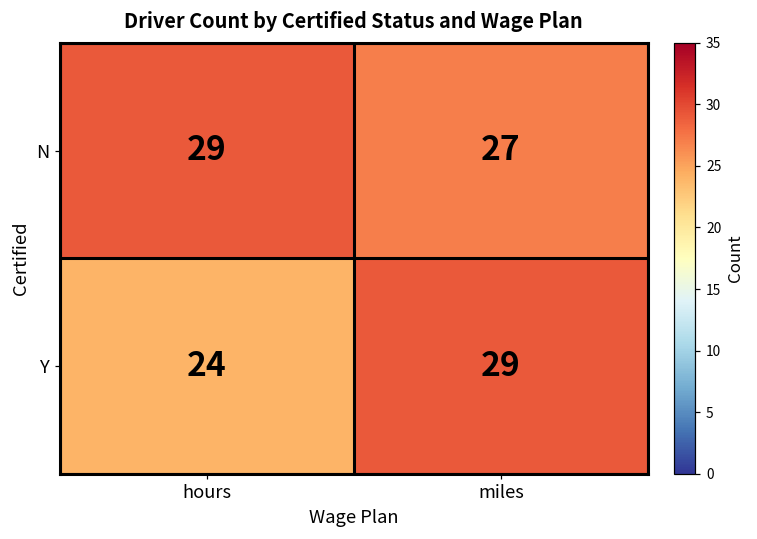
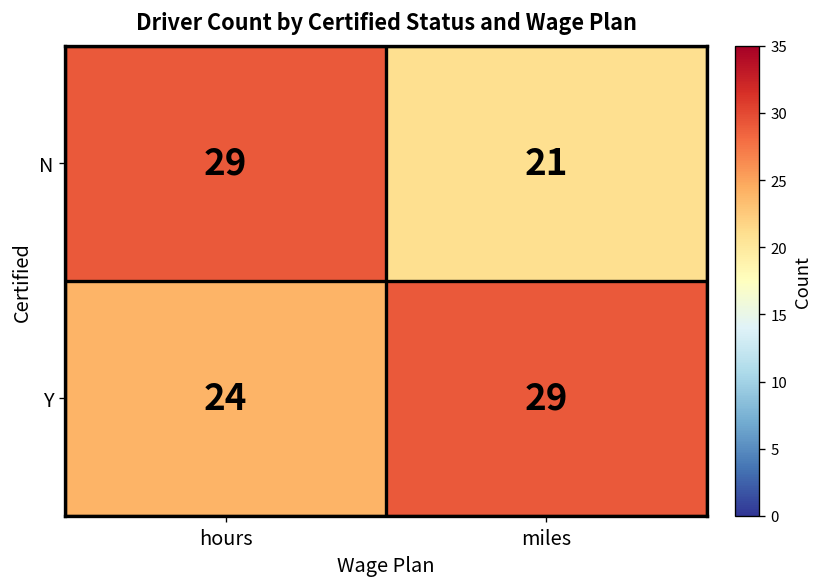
  {
    "N": {
      "hours": 29,
-     "miles": 27
+     "miles": 21
    },
    "Y": {
      "hours": 24,
      "miles": 29
    }
  }
